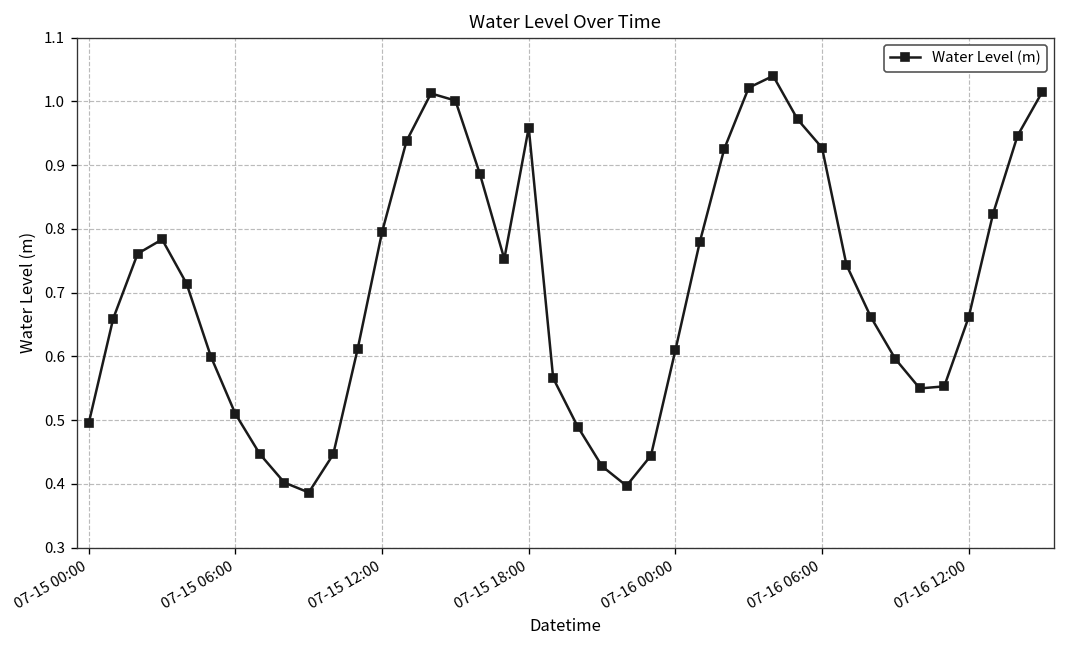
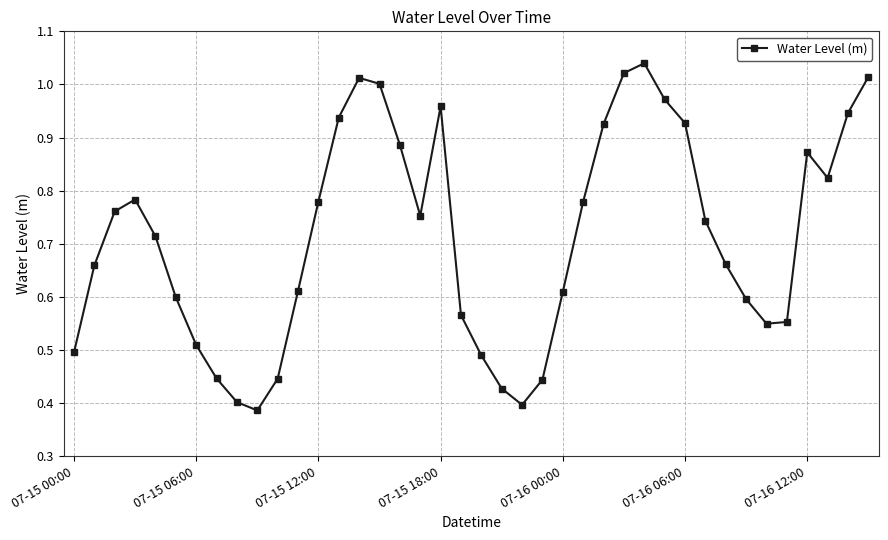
  {
    "07-15 00:00": 0.50,
    "07-15 06:00": 0.51,
-   "07-15 12:00": 0.80,
+   "07-15 12:00": 0.78,
    "07-15 18:00": 0.96,
    "07-16 00:00": 0.61,
    "07-16 06:00": 0.93,
-   "07-16 12:00": 0.66
+   "07-16 12:00": 0.87
  }
